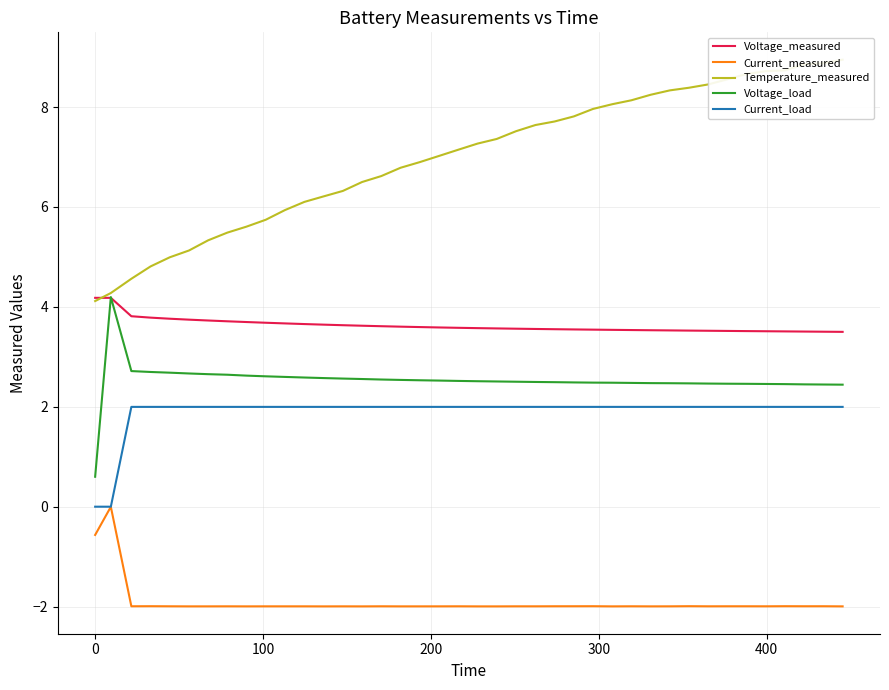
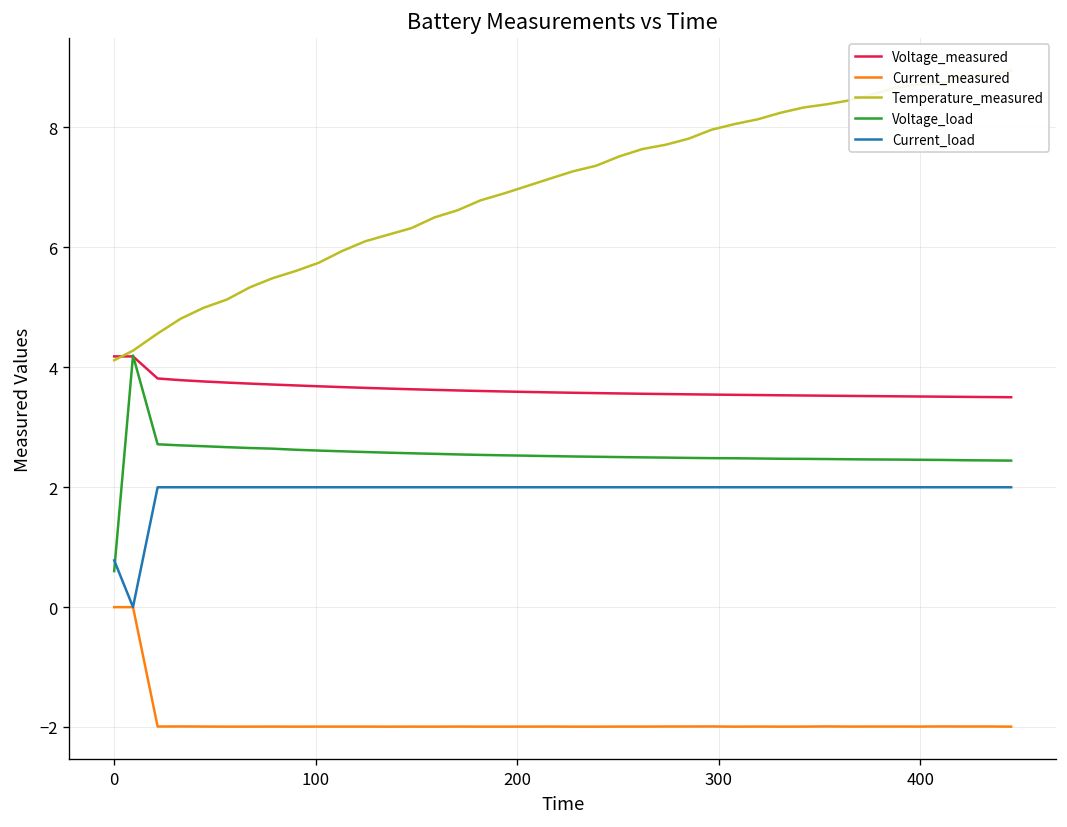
  {
    "Voltage_measured": {
      "0": 4.2
    },
    "Current_measured": {
-     "0": -0.6
+     "0": 0.0
    },
    "Temperature_measured": {
      "0": 4.1
    },
    "Voltage_load": {
      "0": 0.6
    },
    "Current_load": {
-     "0": 0.0
+     "0": 0.8
    }
  }
